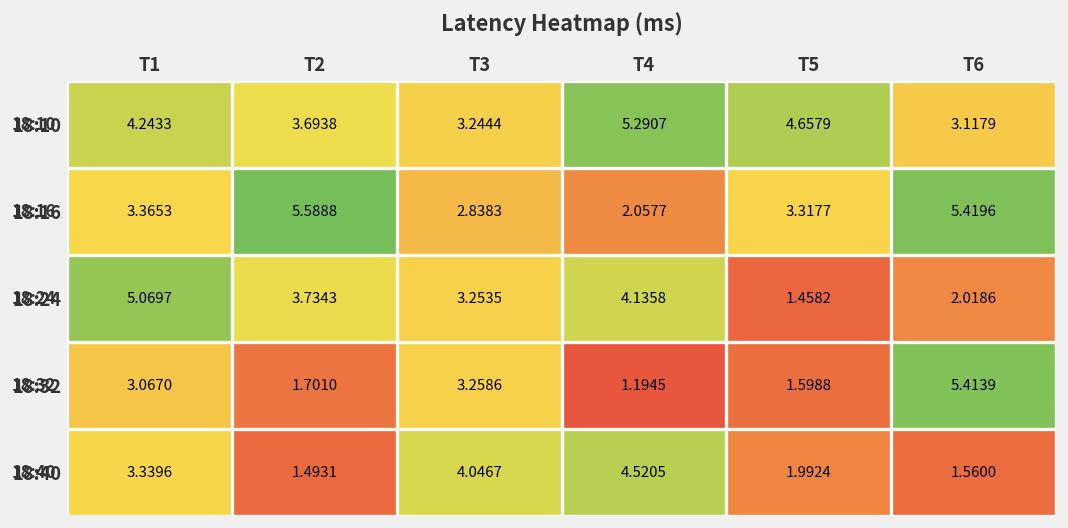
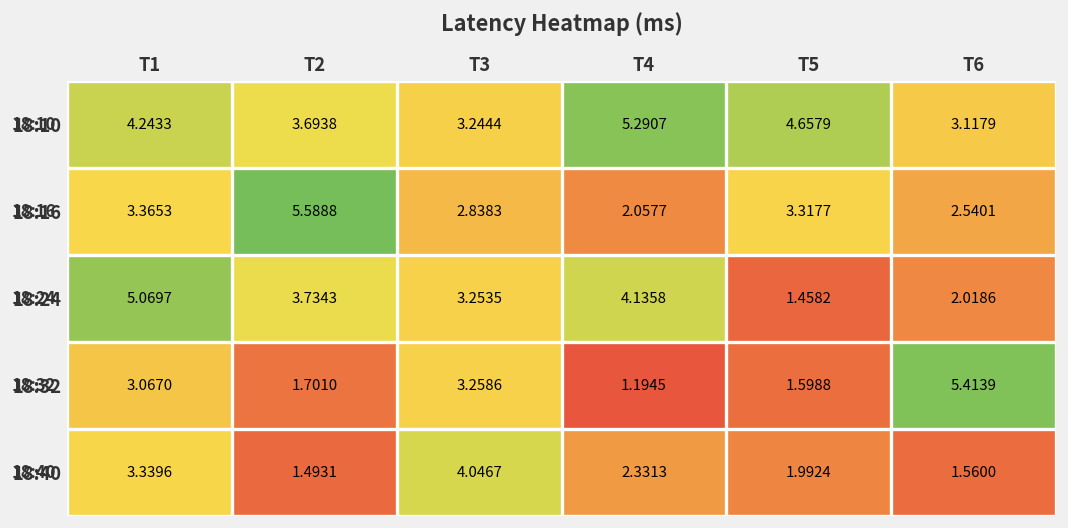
  {
    "18:10": {
      "T1": 4.2433,
      "T2": 3.6938,
      "T3": 3.2444,
      "T4": 5.2907,
      "T5": 4.6579,
      "T6": 3.1179
    },
    "18:16": {
      "T1": 3.3653,
      "T2": 5.5888,
      "T3": 2.8383,
      "T4": 2.0577,
      "T5": 3.3177,
-     "T6": 5.4196
+     "T6": 2.5401
    },
    "18:24": {
      "T1": 5.0697,
      "T2": 3.7343,
      "T3": 3.2535,
      "T4": 4.1358,
      "T5": 1.4582,
      "T6": 2.0186
    },
    "18:32": {
      "T1": 3.0670,
      "T2": 1.7010,
      "T3": 3.2586,
      "T4": 1.1945,
      "T5": 1.5988,
      "T6": 5.4139
    },
    "18:40": {
      "T1": 3.3396,
      "T2": 1.4931,
      "T3": 4.0467,
-     "T4": 4.5205,
+     "T4": 2.3313,
      "T5": 1.9924,
      "T6": 1.5600
    }
  }
